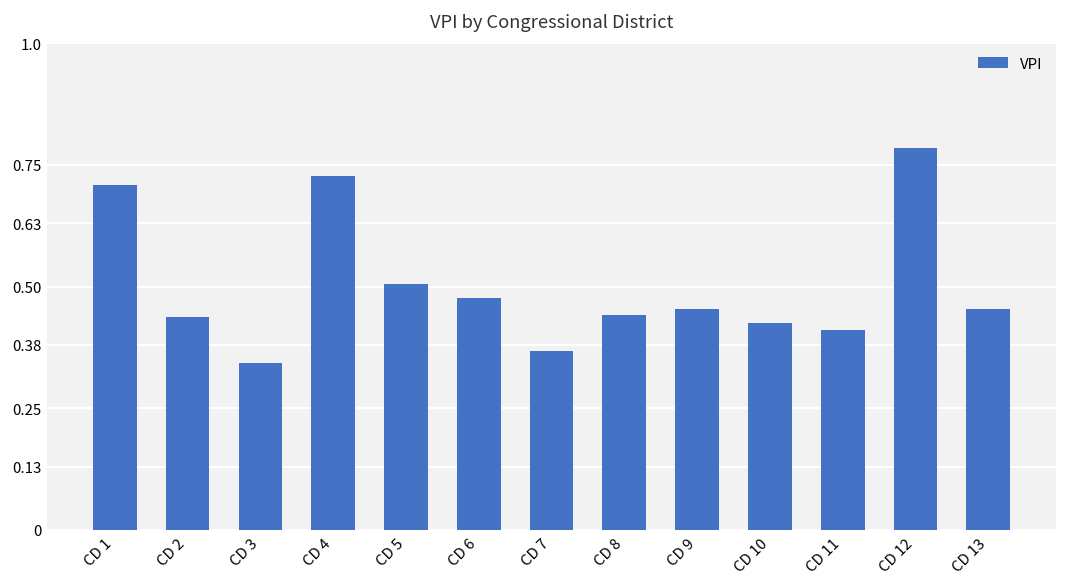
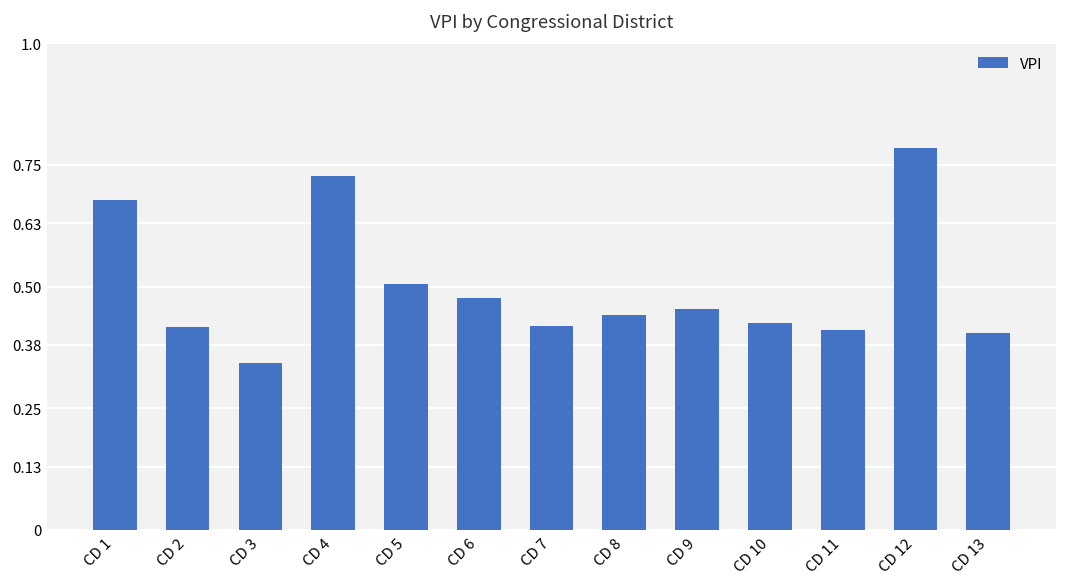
  {
-   "CD 1": 0.71,
-   "CD 2": 0.44,
+   "CD 1": 0.68,
+   "CD 2": 0.42,
    "CD 3": 0.34,
    "CD 4": 0.73,
    "CD 5": 0.51,
    "CD 6": 0.48,
-   "CD 7": 0.37,
+   "CD 7": 0.42,
    "CD 8": 0.44,
    "CD 9": 0.45,
    "CD 10": 0.42,
    "CD 11": 0.41,
    "CD 12": 0.79,
-   "CD 13": 0.45
+   "CD 13": 0.40
  }
